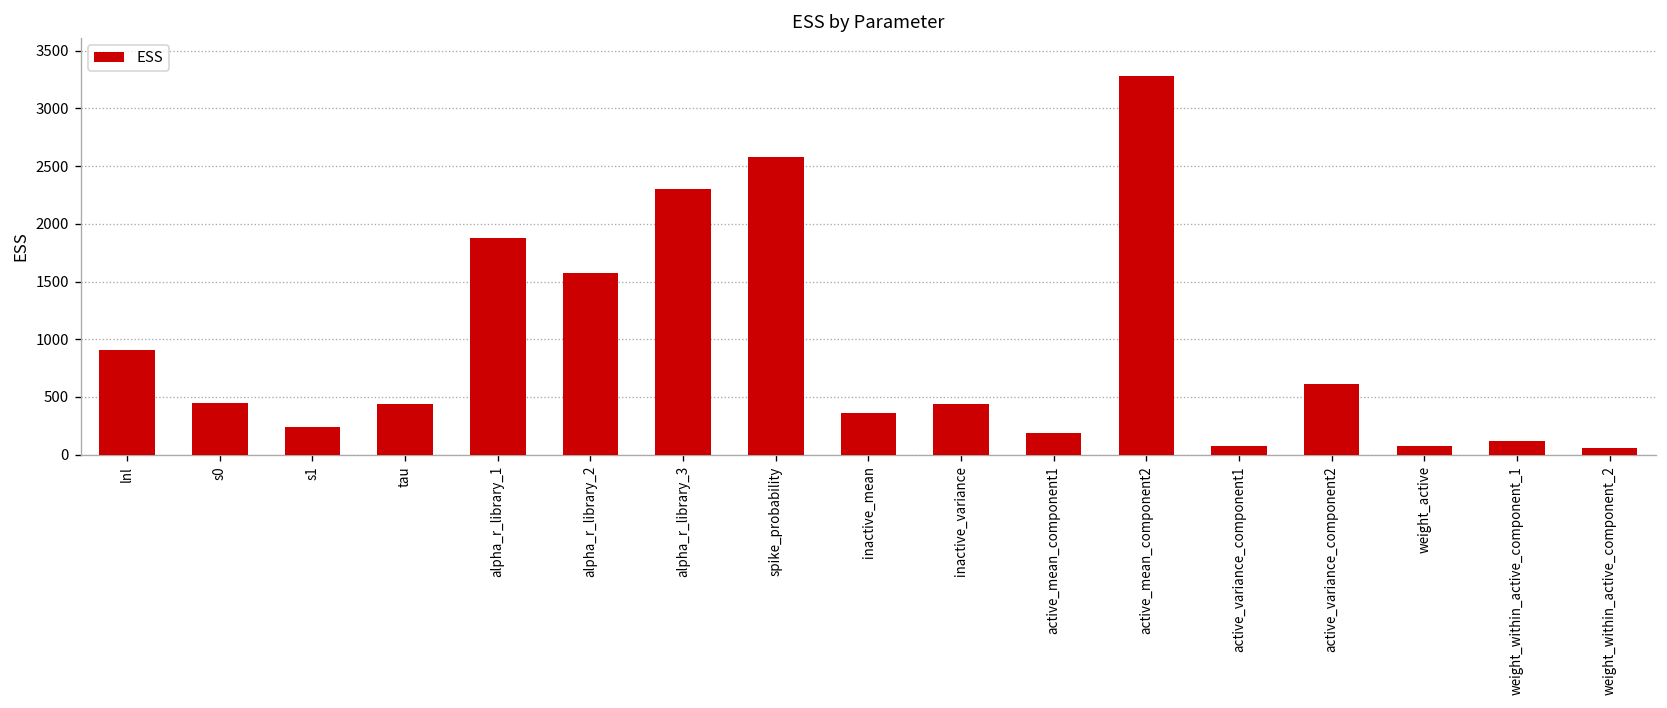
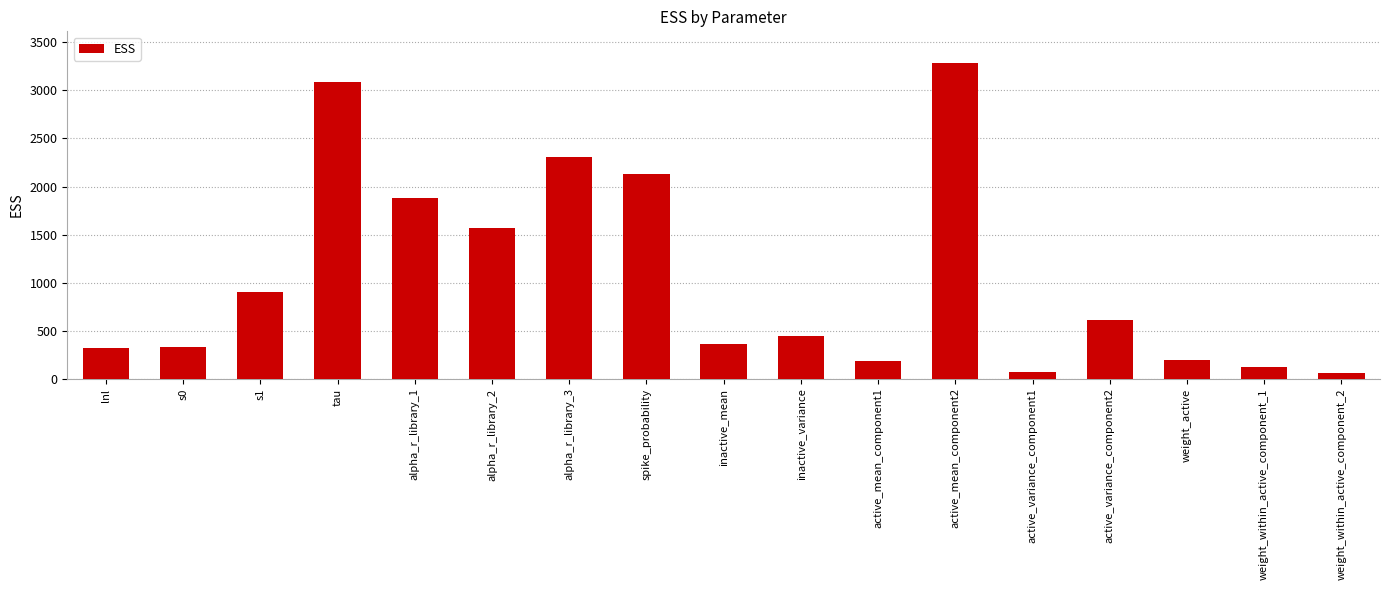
  {
-   "lnl": 900,
-   "s0": 400,
-   "s1": 200,
-   "tau": 400,
+   "lnl": 300,
+   "s0": 300,
+   "s1": 900,
+   "tau": 3100,
    "alpha_r_library_1": 1900,
    "alpha_r_library_2": 1600,
    "alpha_r_library_3": 2300,
-   "spike_probability": 2600,
+   "spike_probability": 2100,
    "inactive_mean": 400,
    "inactive_variance": 400,
    "active_mean_component1": 200,
    "active_mean_component2": 3300,
    "active_variance_component1": 100,
    "active_variance_component2": 600,
-   "weight_active": 100,
+   "weight_active": 200,
    "weight_within_active_component_1": 100,
    "weight_within_active_component_2": 100
  }
